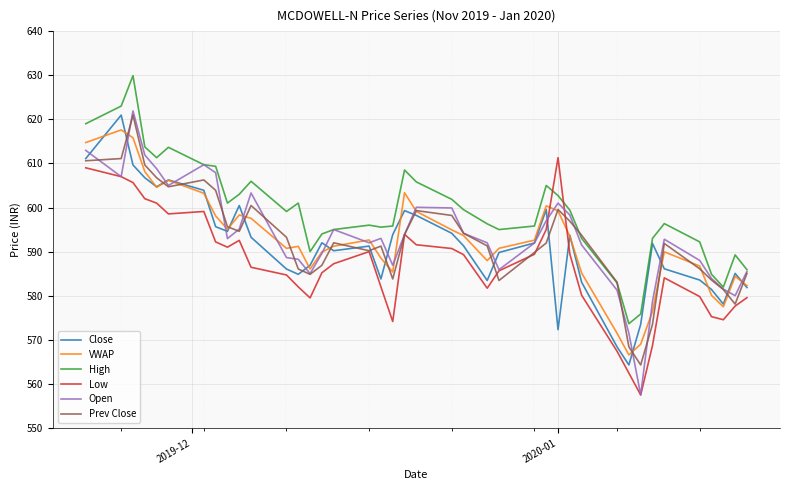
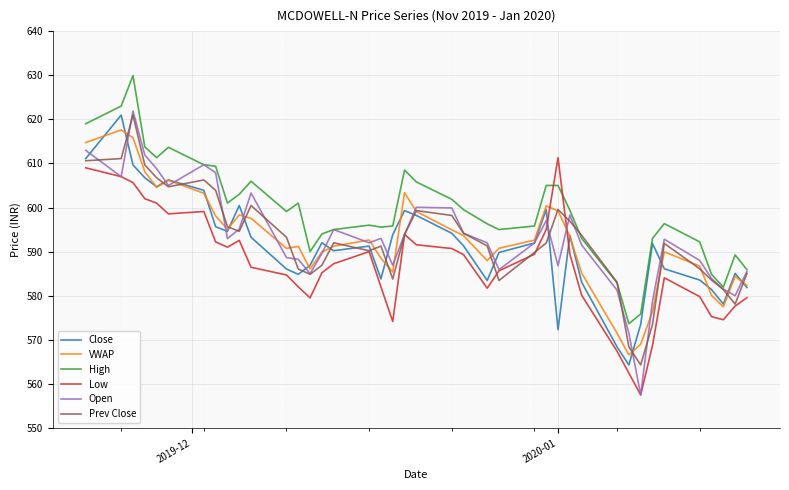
  {
    "Close": {
      "2020-01": 572
    },
    "High": {
-     "2020-01": 603
+     "2020-01": 605
    },
    "Low": {
      "2020-01": 611
    },
    "Open": {
-     "2020-01": 601
+     "2020-01": 587
    }
  }
